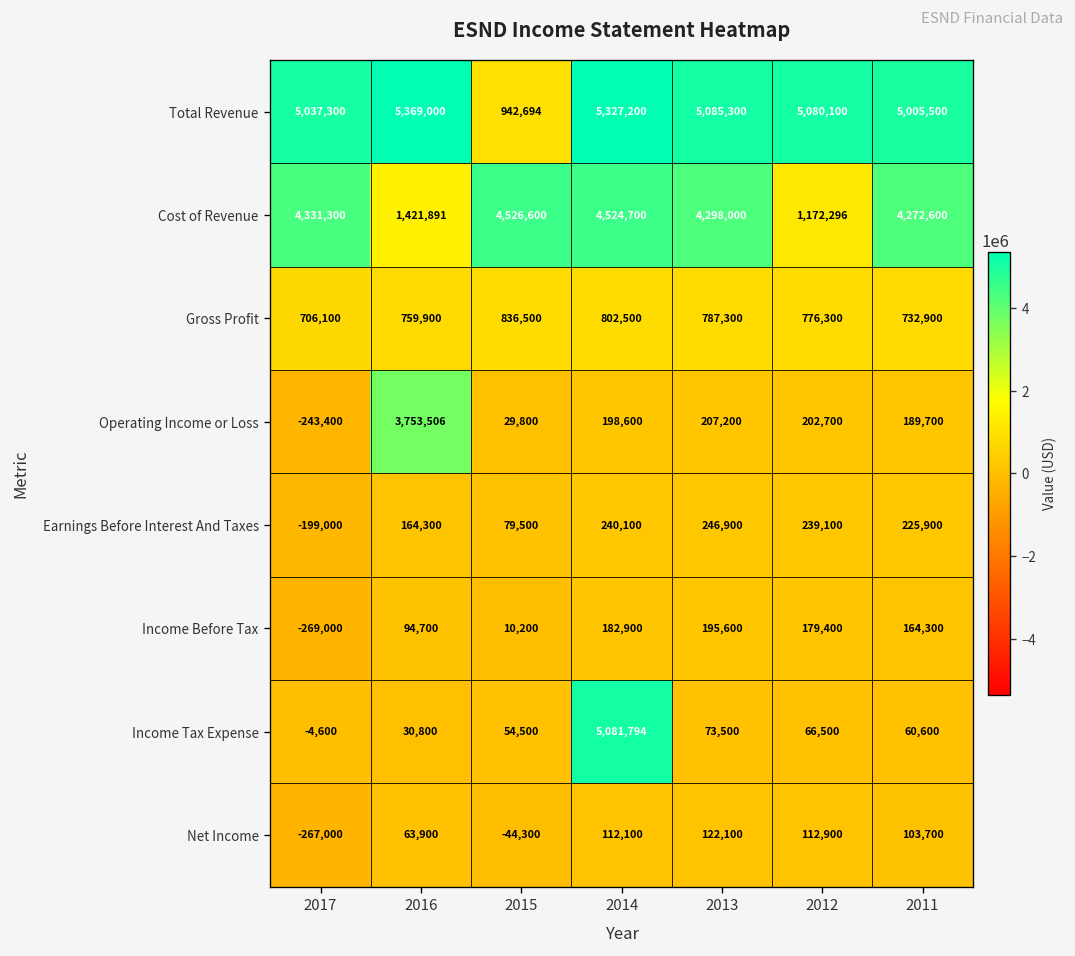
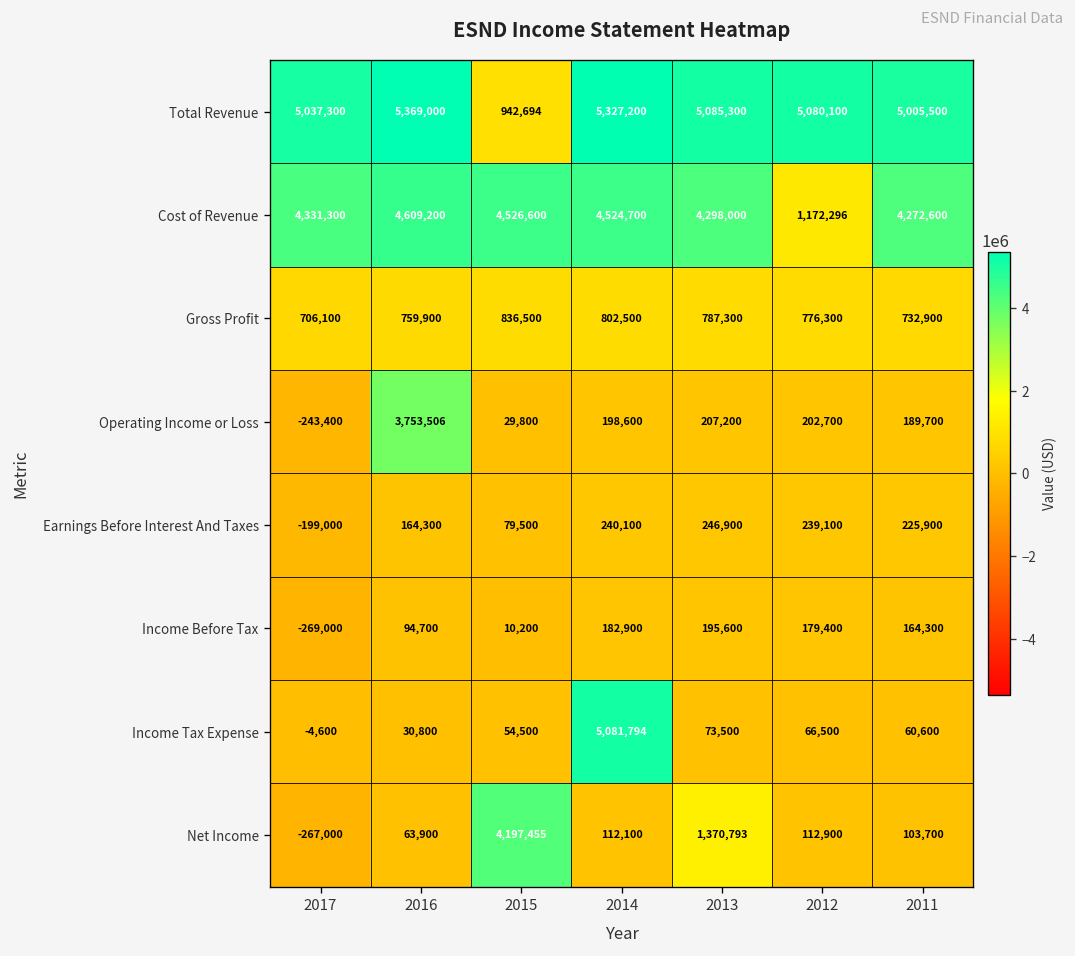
  {
    "Total Revenue": {
      "2017": "5,037,300",
      "2016": "5,369,000",
      "2015": "942,694",
      "2014": "5,327,200",
      "2013": "5,085,300",
      "2012": "5,080,100",
      "2011": "5,005,500"
    },
    "Cost of Revenue": {
      "2017": "4,331,300",
-     "2016": "1,421,891",
+     "2016": "4,609,200",
      "2015": "4,526,600",
      "2014": "4,524,700",
      "2013": "4,298,000",
      "2012": "1,172,296",
      "2011": "4,272,600"
    },
    "Gross Profit": {
      "2017": "706,100",
      "2016": "759,900",
      "2015": "836,500",
      "2014": "802,500",
      "2013": "787,300",
      "2012": "776,300",
      "2011": "732,900"
    },
    "Operating Income or Loss": {
      "2017": "-243,400",
      "2016": "3,753,506",
      "2015": "29,800",
      "2014": "198,600",
      "2013": "207,200",
      "2012": "202,700",
      "2011": "189,700"
    },
    "Earnings Before Interest And Taxes": {
      "2017": "-199,000",
      "2016": "164,300",
      "2015": "79,500",
      "2014": "240,100",
      "2013": "246,900",
      "2012": "239,100",
      "2011": "225,900"
    },
    "Income Before Tax": {
      "2017": "-269,000",
      "2016": "94,700",
      "2015": "10,200",
      "2014": "182,900",
      "2013": "195,600",
      "2012": "179,400",
      "2011": "164,300"
    },
    "Income Tax Expense": {
      "2017": "-4,600",
      "2016": "30,800",
      "2015": "54,500",
      "2014": "5,081,794",
      "2013": "73,500",
      "2012": "66,500",
      "2011": "60,600"
    },
    "Net Income": {
      "2017": "-267,000",
      "2016": "63,900",
-     "2015": "-44,300",
+     "2015": "4,197,455",
      "2014": "112,100",
-     "2013": "122,100",
+     "2013": "1,370,793",
      "2012": "112,900",
      "2011": "103,700"
    }
  }
